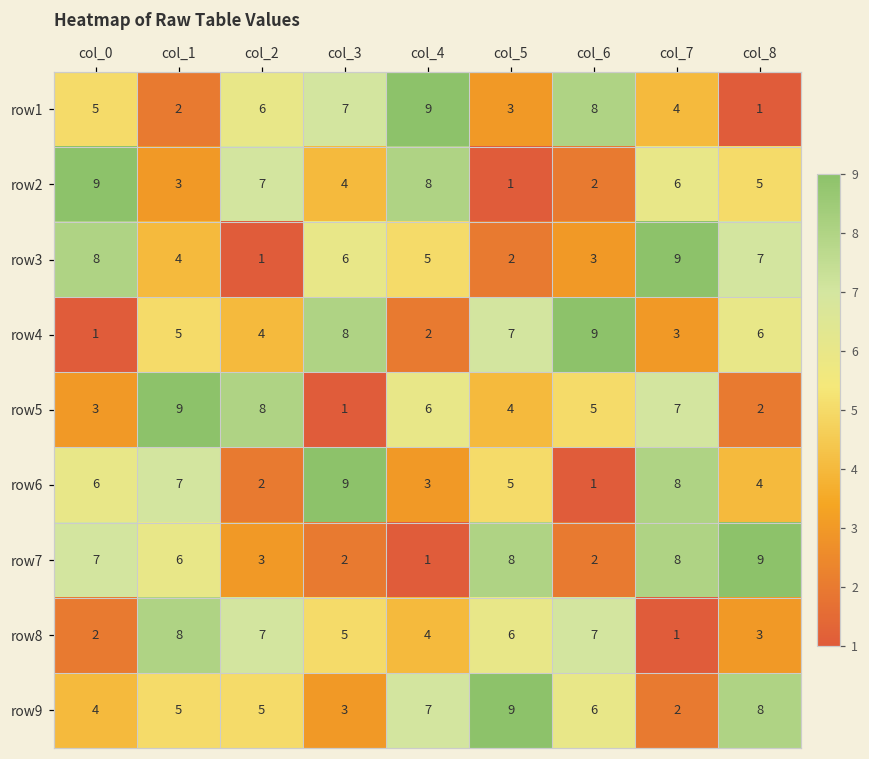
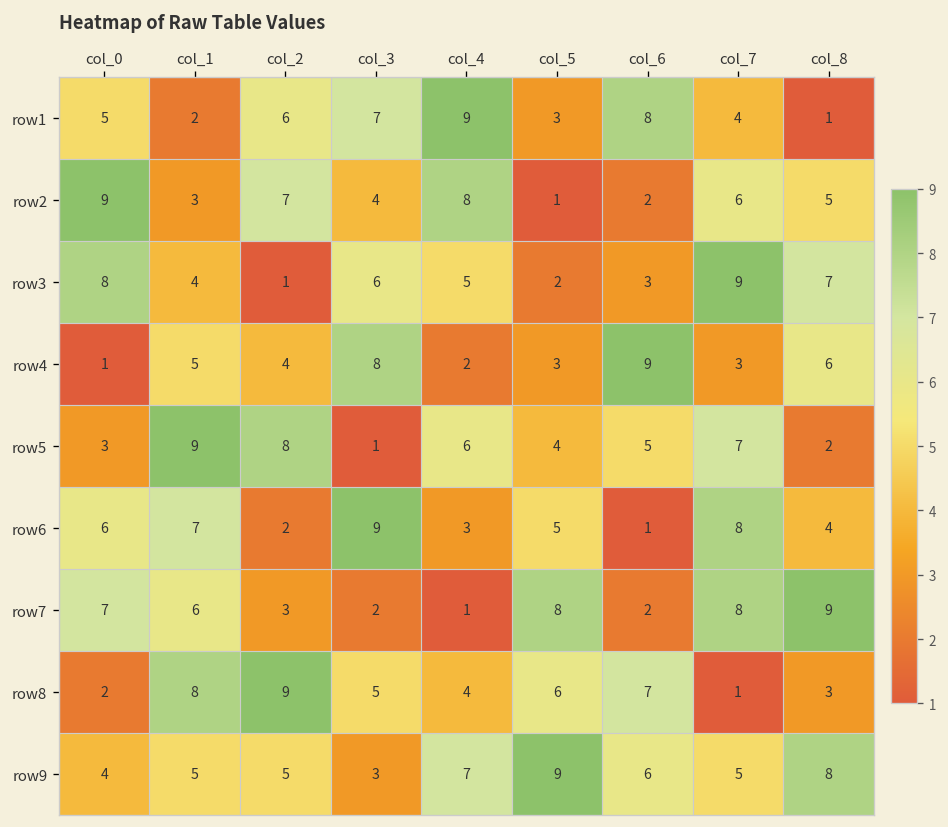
  {
    "row1": {
      "col_0": 5,
      "col_1": 2,
      "col_2": 6,
      "col_3": 7,
      "col_4": 9,
      "col_5": 3,
      "col_6": 8,
      "col_7": 4,
      "col_8": 1
    },
    "row2": {
      "col_0": 9,
      "col_1": 3,
      "col_2": 7,
      "col_3": 4,
      "col_4": 8,
      "col_5": 1,
      "col_6": 2,
      "col_7": 6,
      "col_8": 5
    },
    "row3": {
      "col_0": 8,
      "col_1": 4,
      "col_2": 1,
      "col_3": 6,
      "col_4": 5,
      "col_5": 2,
      "col_6": 3,
      "col_7": 9,
      "col_8": 7
    },
    "row4": {
      "col_0": 1,
      "col_1": 5,
      "col_2": 4,
      "col_3": 8,
      "col_4": 2,
-     "col_5": 7,
+     "col_5": 3,
      "col_6": 9,
      "col_7": 3,
      "col_8": 6
    },
    "row5": {
      "col_0": 3,
      "col_1": 9,
      "col_2": 8,
      "col_3": 1,
      "col_4": 6,
      "col_5": 4,
      "col_6": 5,
      "col_7": 7,
      "col_8": 2
    },
    "row6": {
      "col_0": 6,
      "col_1": 7,
      "col_2": 2,
      "col_3": 9,
      "col_4": 3,
      "col_5": 5,
      "col_6": 1,
      "col_7": 8,
      "col_8": 4
    },
    "row7": {
      "col_0": 7,
      "col_1": 6,
      "col_2": 3,
      "col_3": 2,
      "col_4": 1,
      "col_5": 8,
      "col_6": 2,
      "col_7": 8,
      "col_8": 9
    },
    "row8": {
      "col_0": 2,
      "col_1": 8,
-     "col_2": 7,
+     "col_2": 9,
      "col_3": 5,
      "col_4": 4,
      "col_5": 6,
      "col_6": 7,
      "col_7": 1,
      "col_8": 3
    },
    "row9": {
      "col_0": 4,
      "col_1": 5,
      "col_2": 5,
      "col_3": 3,
      "col_4": 7,
      "col_5": 9,
      "col_6": 6,
-     "col_7": 2,
+     "col_7": 5,
      "col_8": 8
    }
  }
